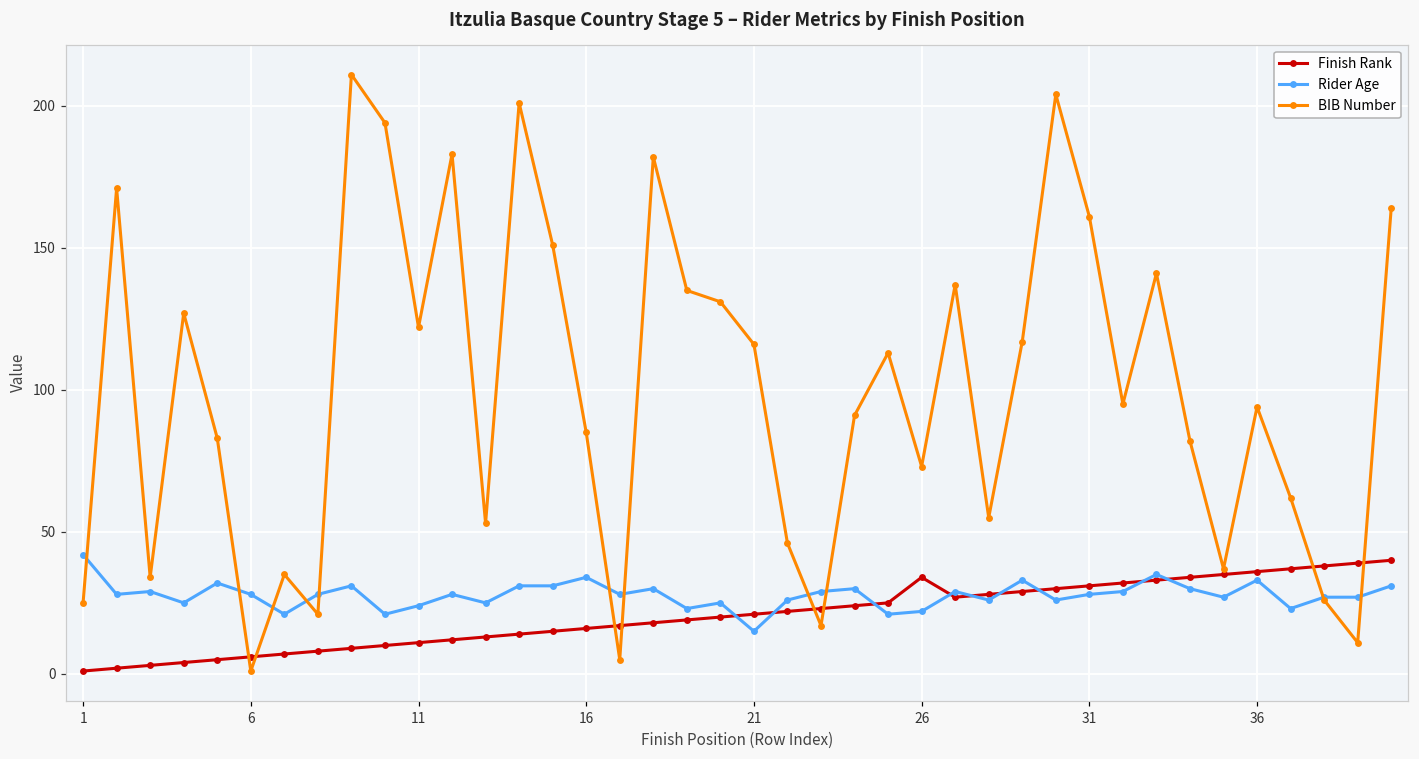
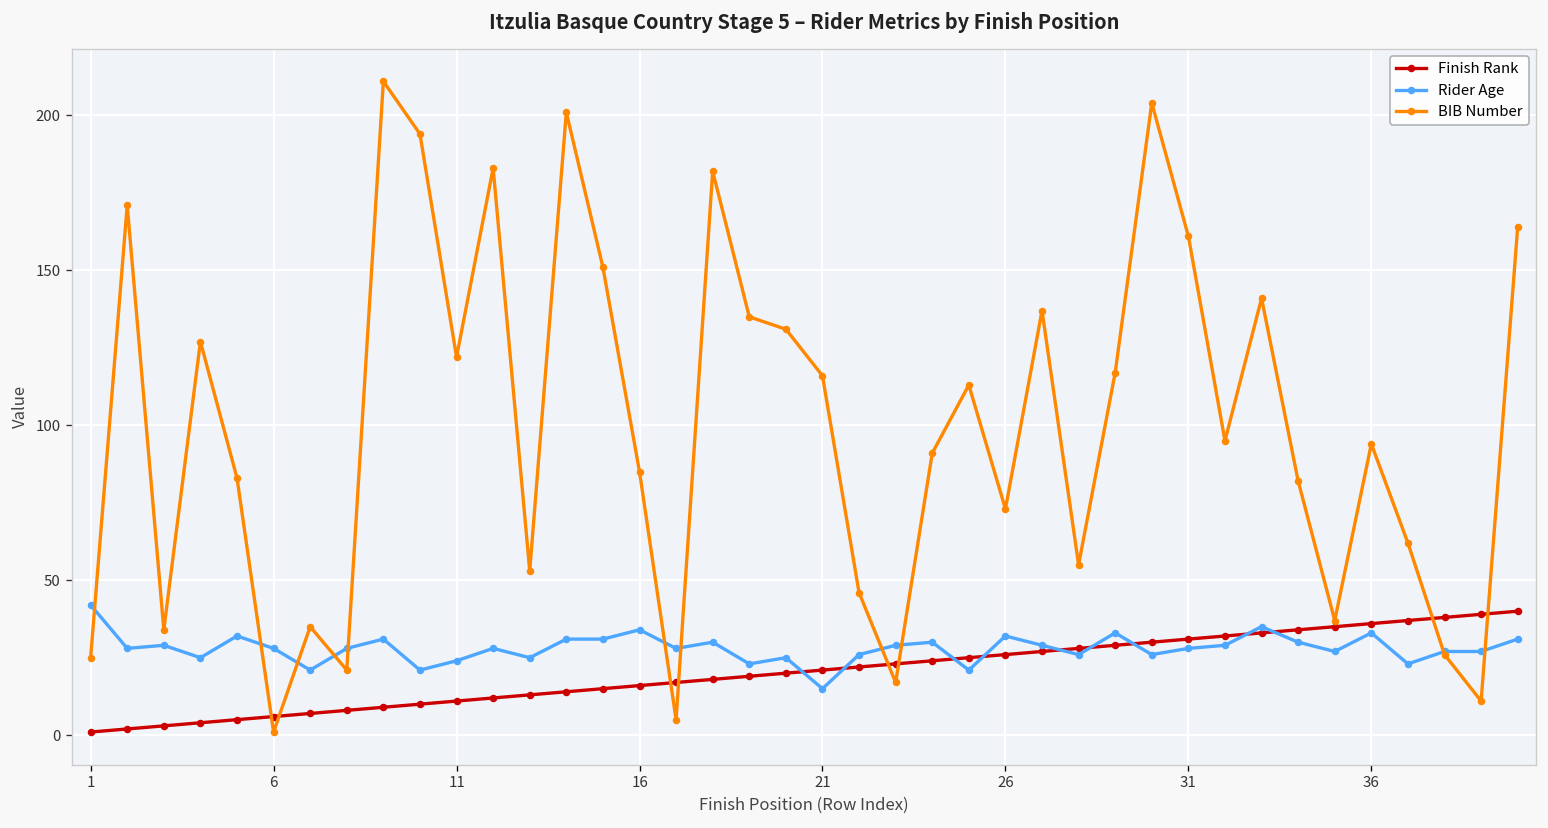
  {
    "Finish Rank": {
      "1": 1,
      "6": 6,
      "11": 11,
      "16": 16,
      "21": 21,
-     "26": 34,
+     "26": 26,
      "31": 31,
      "36": 36
    },
    "Rider Age": {
      "1": 42,
      "6": 28,
      "11": 24,
      "16": 34,
      "21": 15,
-     "26": 22,
+     "26": 32,
      "31": 28,
      "36": 33
    },
    "BIB Number": {
      "1": 25,
      "6": 1,
      "11": 122,
      "16": 85,
      "21": 116,
      "26": 73,
      "31": 161,
      "36": 94
    }
  }
